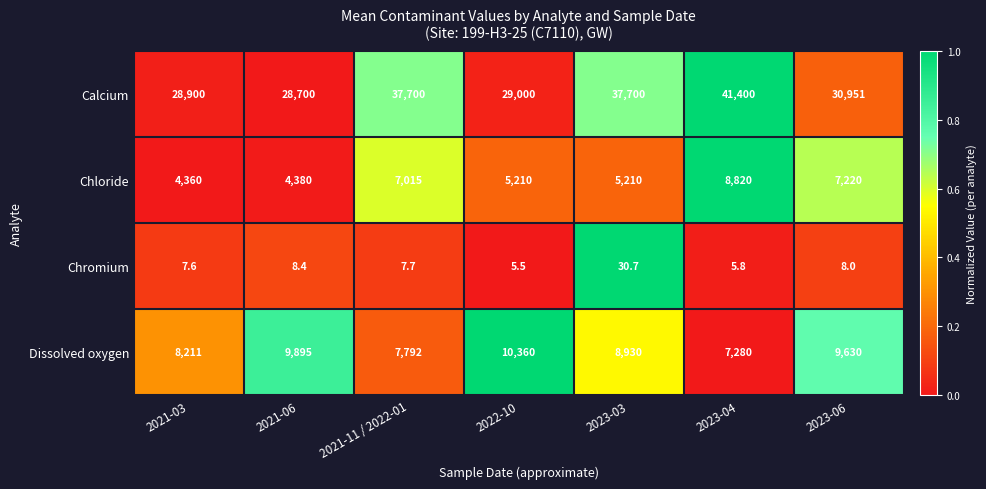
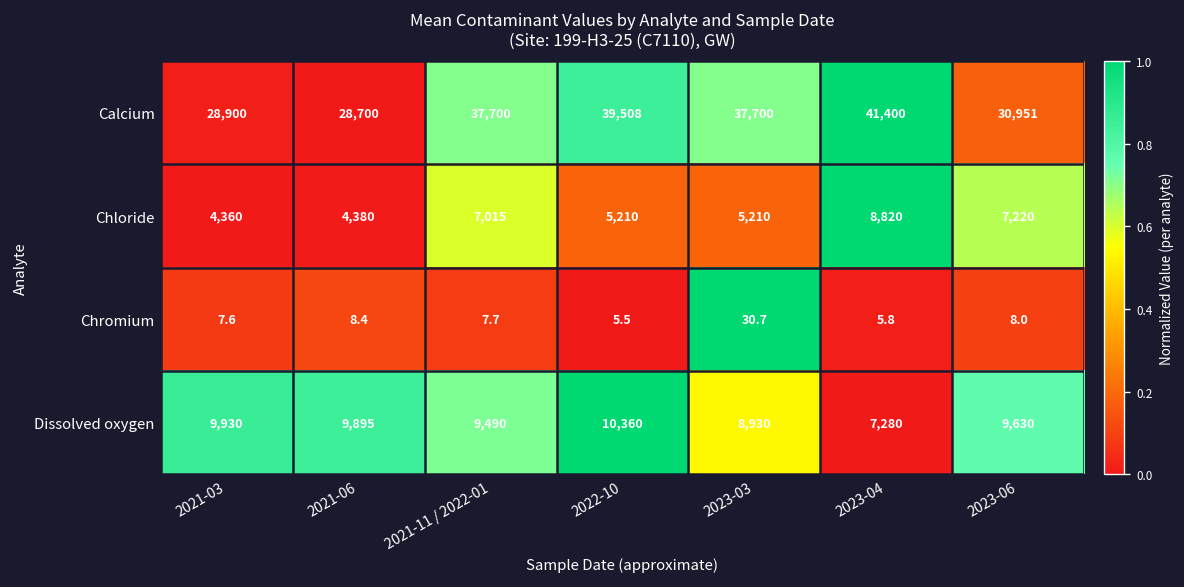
  {
    "Calcium": {
      "2021-03": "28,900",
      "2021-06": "28,700",
      "2021-11 / 2022-01": "37,700",
-     "2022-10": "29,000",
+     "2022-10": "39,508",
      "2023-03": "37,700",
      "2023-04": "41,400",
      "2023-06": "30,951"
    },
    "Chloride": {
      "2021-03": "4,360",
      "2021-06": "4,380",
      "2021-11 / 2022-01": "7,015",
      "2022-10": "5,210",
      "2023-03": "5,210",
      "2023-04": "8,820",
      "2023-06": "7,220"
    },
    "Chromium": {
      "2021-03": "7.6",
      "2021-06": "8.4",
      "2021-11 / 2022-01": "7.7",
      "2022-10": "5.5",
      "2023-03": "30.7",
      "2023-04": "5.8",
      "2023-06": "8.0"
    },
    "Dissolved oxygen": {
-     "2021-03": "8,211",
+     "2021-03": "9,930",
      "2021-06": "9,895",
-     "2021-11 / 2022-01": "7,792",
+     "2021-11 / 2022-01": "9,490",
      "2022-10": "10,360",
      "2023-03": "8,930",
      "2023-04": "7,280",
      "2023-06": "9,630"
    }
  }
